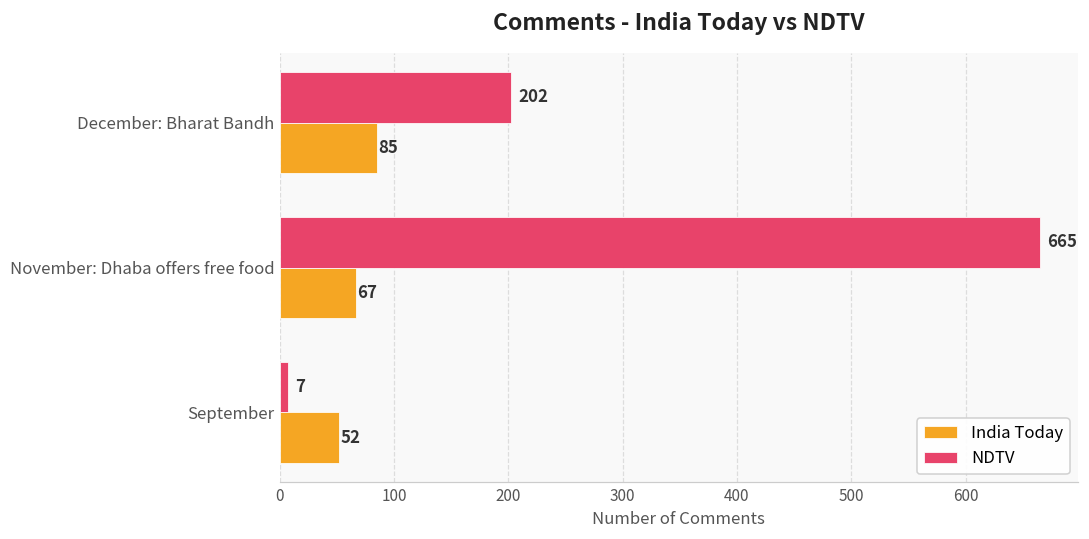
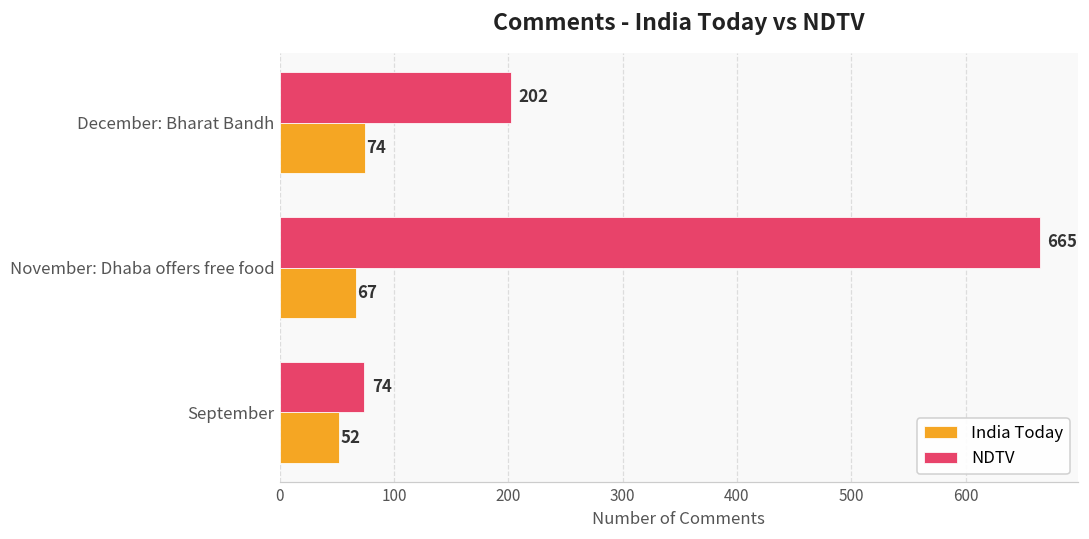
  {
    "India Today": {
-     "December: Bharat Bandh": 85,
+     "December: Bharat Bandh": 74,
      "November: Dhaba offers free food": 67,
      "September": 52
    },
    "NDTV": {
      "December: Bharat Bandh": 202,
      "November: Dhaba offers free food": 665,
-     "September": 7
+     "September": 74
    }
  }
